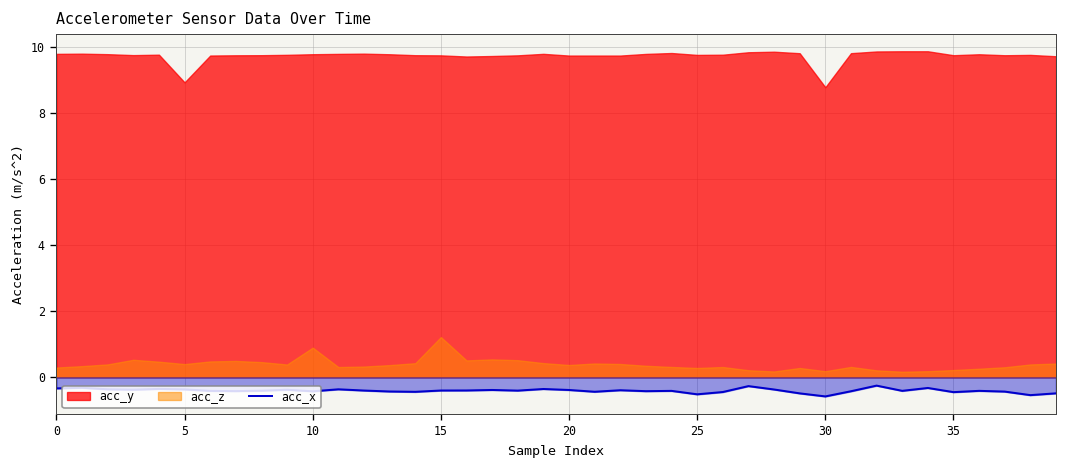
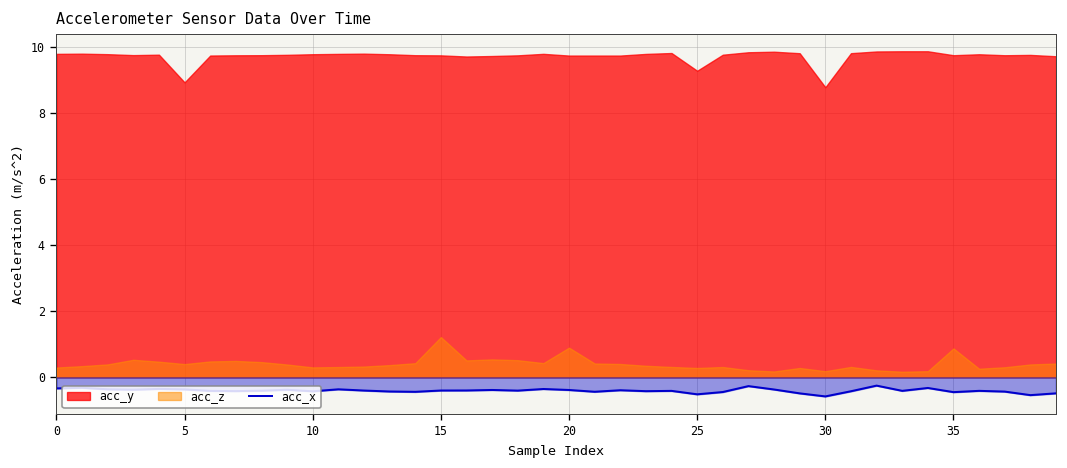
  {
    "acc_y": {
      "0": 9.8,
      "5": 8.9,
      "10": 9.8,
      "15": 9.8,
      "20": 9.8,
-     "25": 9.8,
+     "25": 9.3,
      "30": 8.8,
      "35": 9.8
    },
    "acc_z": {
      "0": 0.3,
      "5": 0.4,
-     "10": 0.9,
+     "10": 0.3,
      "15": 1.2,
-     "20": 0.4,
+     "20": 0.9,
      "25": 0.3,
      "30": 0.2,
-     "35": 0.2
+     "35": 0.9
    }
  }
